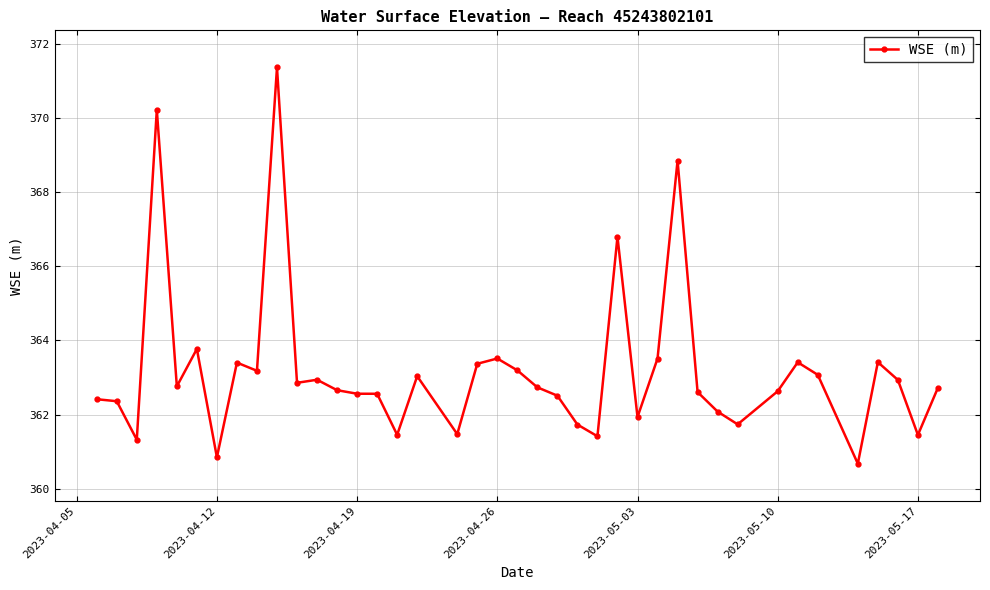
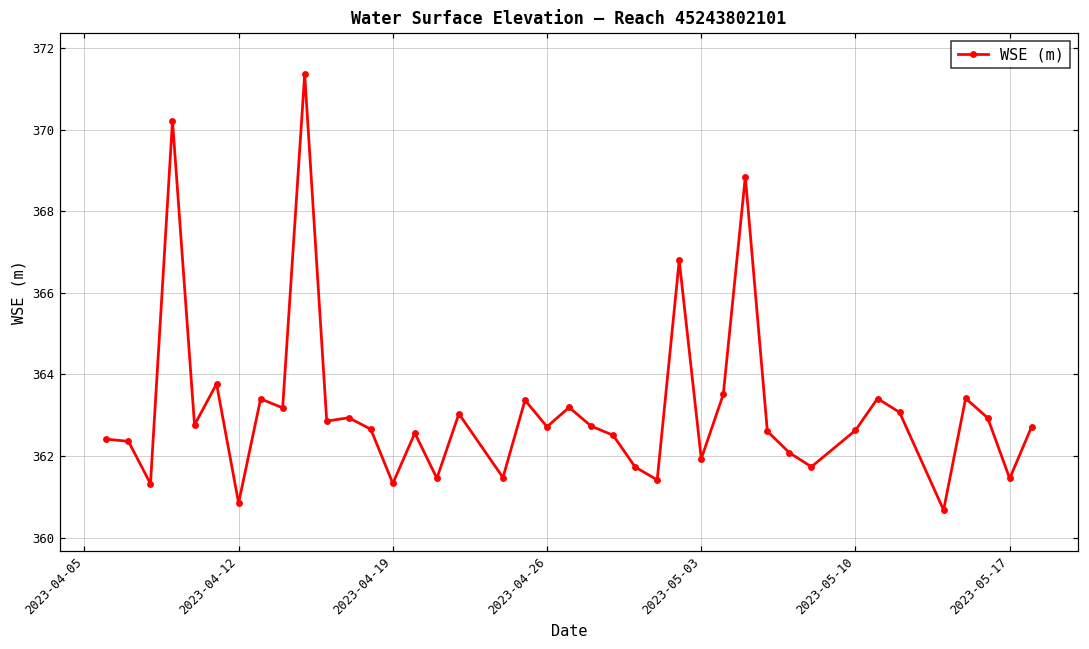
  {
    "2023-04-12": 360.8,
-   "2023-04-19": 362.6,
-   "2023-04-26": 363.5,
+   "2023-04-19": 361.3,
+   "2023-04-26": 362.7,
    "2023-05-03": 361.9,
    "2023-05-10": 362.6,
    "2023-05-17": 361.5
  }
